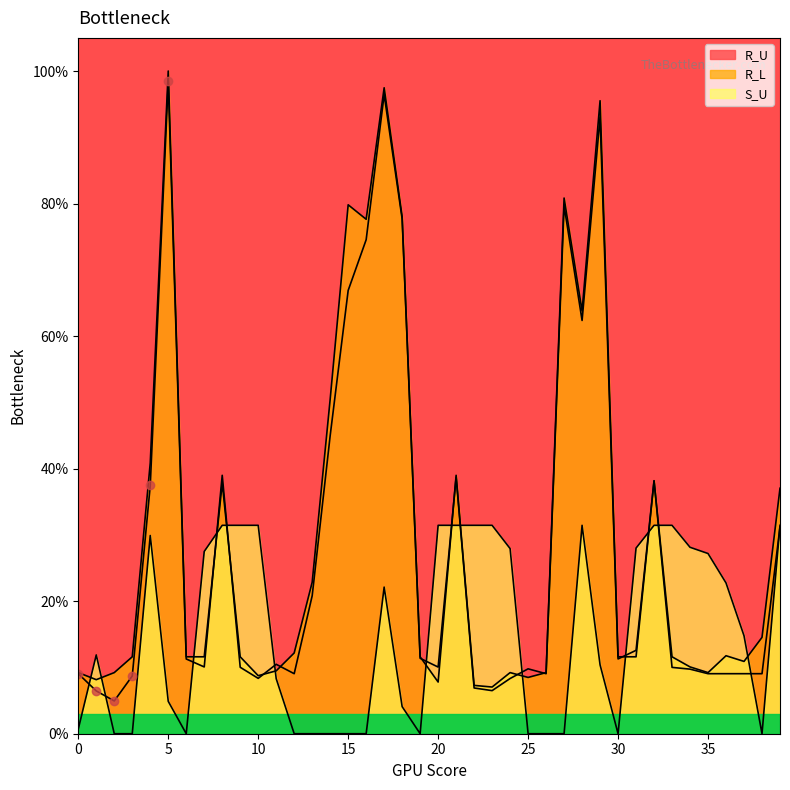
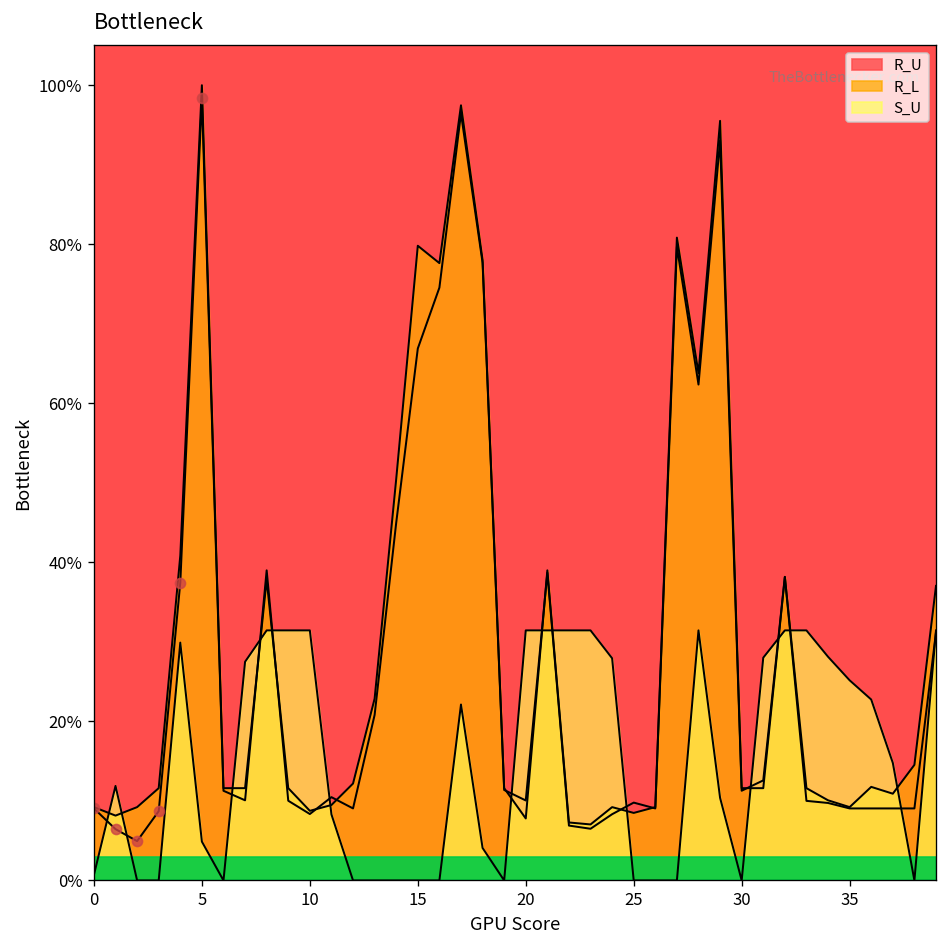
  {
    "R_L": {
      "5": "100%",
      "10": "9%",
      "15": "80%",
      "20": "8%",
      "25": "8%"
    },
    "S_U": {
      "0": "1%",
      "5": "5%",
      "10": "31%",
      "15": "0%",
      "20": "31%",
      "25": "0%",
      "30": "0%",
-     "35": "27%"
+     "35": "25%"
    }
  }
